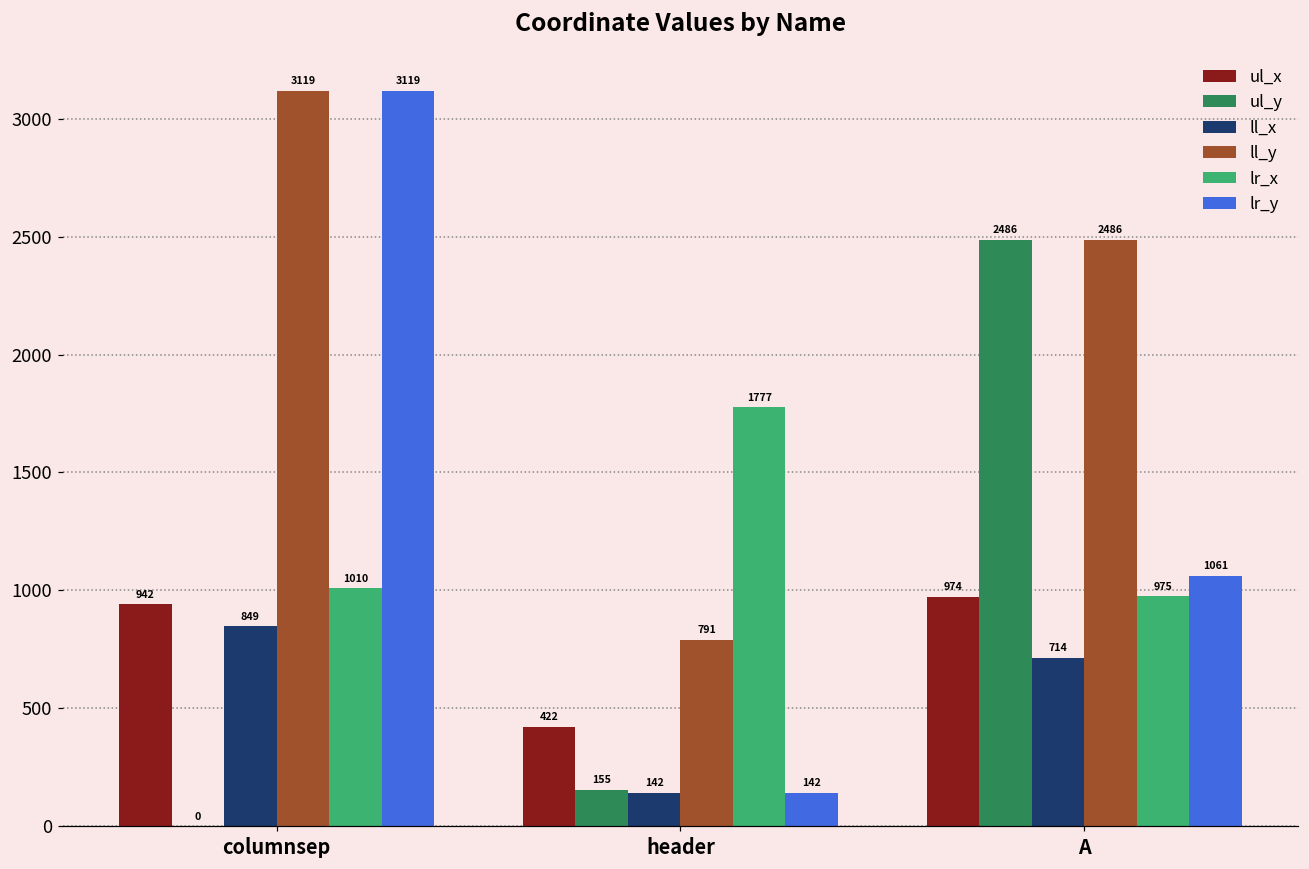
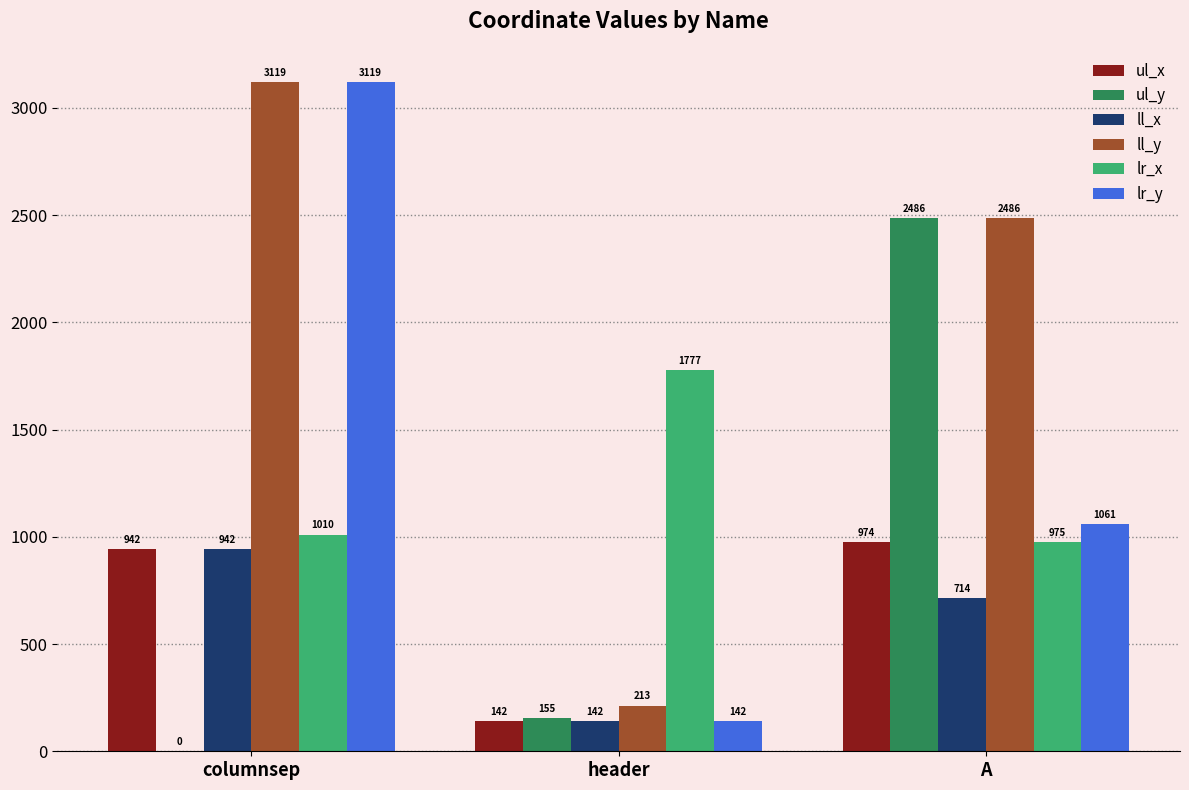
  {
    "ul_x": {
      "columnsep": 942,
-     "header": 422,
+     "header": 142,
      "A": 974
    },
    "ll_x": {
-     "columnsep": 849,
+     "columnsep": 942,
      "header": 142,
      "A": 714
    },
    "ll_y": {
      "columnsep": 3119,
-     "header": 791,
+     "header": 213,
      "A": 2486
    },
    "lr_y": {
      "columnsep": 3119,
      "header": 142,
      "A": 1061
    }
  }
